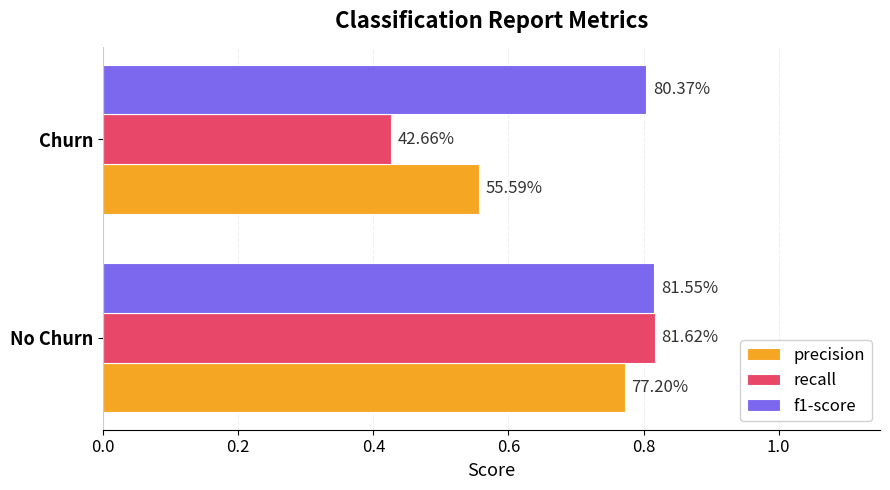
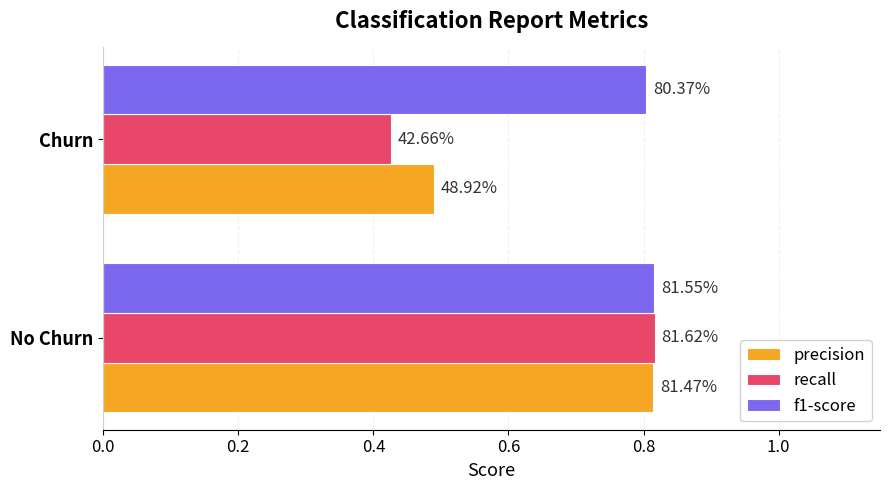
  {
    "precision": {
-     "Churn": "55.59%",
-     "No Churn": "77.20%"
+     "Churn": "48.92%",
+     "No Churn": "81.47%"
    },
    "recall": {
      "Churn": "42.66%",
      "No Churn": "81.62%"
    },
    "f1-score": {
      "Churn": "80.37%",
      "No Churn": "81.55%"
    }
  }
